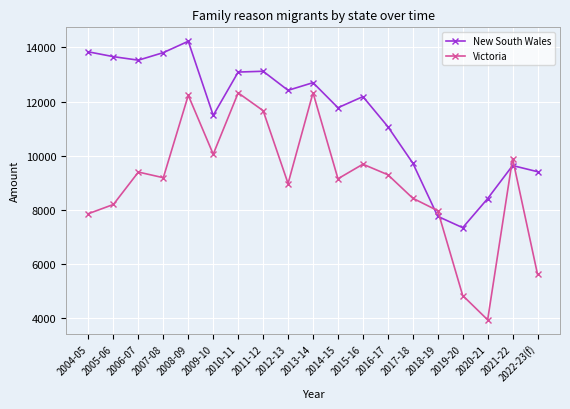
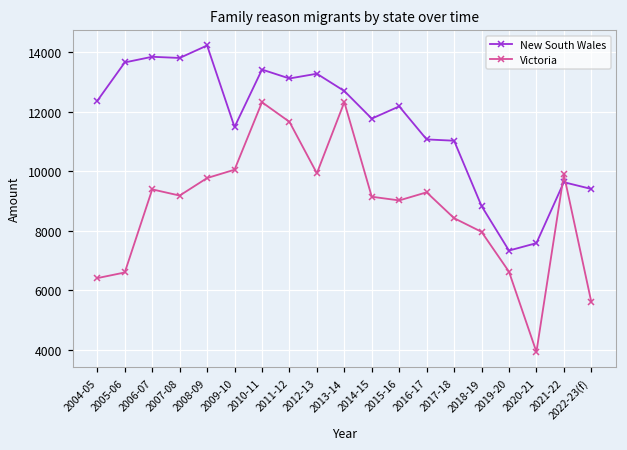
  {
    "New South Wales": {
-     "2004-05": 13800,
+     "2004-05": 12400,
      "2005-06": 13700,
-     "2006-07": 13500,
+     "2006-07": 13900,
      "2007-08": 13800,
      "2008-09": 14200,
      "2009-10": 11500,
-     "2010-11": 13100,
+     "2010-11": 13400,
      "2011-12": 13100,
-     "2012-13": 12400,
+     "2012-13": 13300,
      "2013-14": 12700,
      "2014-15": 11800,
      "2015-16": 12200,
      "2016-17": 11100,
-     "2017-18": 9700,
-     "2018-19": 7800,
+     "2017-18": 11000,
+     "2018-19": 8800,
      "2019-20": 7300,
-     "2020-21": 8400,
+     "2020-21": 7600,
      "2021-22": 9600,
      "2022-23(f)": 9400
    },
    "Victoria": {
-     "2004-05": 7900,
-     "2005-06": 8200,
+     "2004-05": 6400,
+     "2005-06": 6600,
      "2006-07": 9400,
      "2007-08": 9200,
-     "2008-09": 12200,
+     "2008-09": 9800,
      "2009-10": 10100,
      "2010-11": 12300,
      "2011-12": 11700,
-     "2012-13": 9000,
+     "2012-13": 9900,
      "2013-14": 12300,
      "2014-15": 9100,
-     "2015-16": 9700,
+     "2015-16": 9000,
      "2016-17": 9300,
      "2017-18": 8400,
      "2018-19": 8000,
-     "2019-20": 4800,
+     "2019-20": 6600,
      "2020-21": 3900,
      "2021-22": 9900,
      "2022-23(f)": 5600
    }
  }
